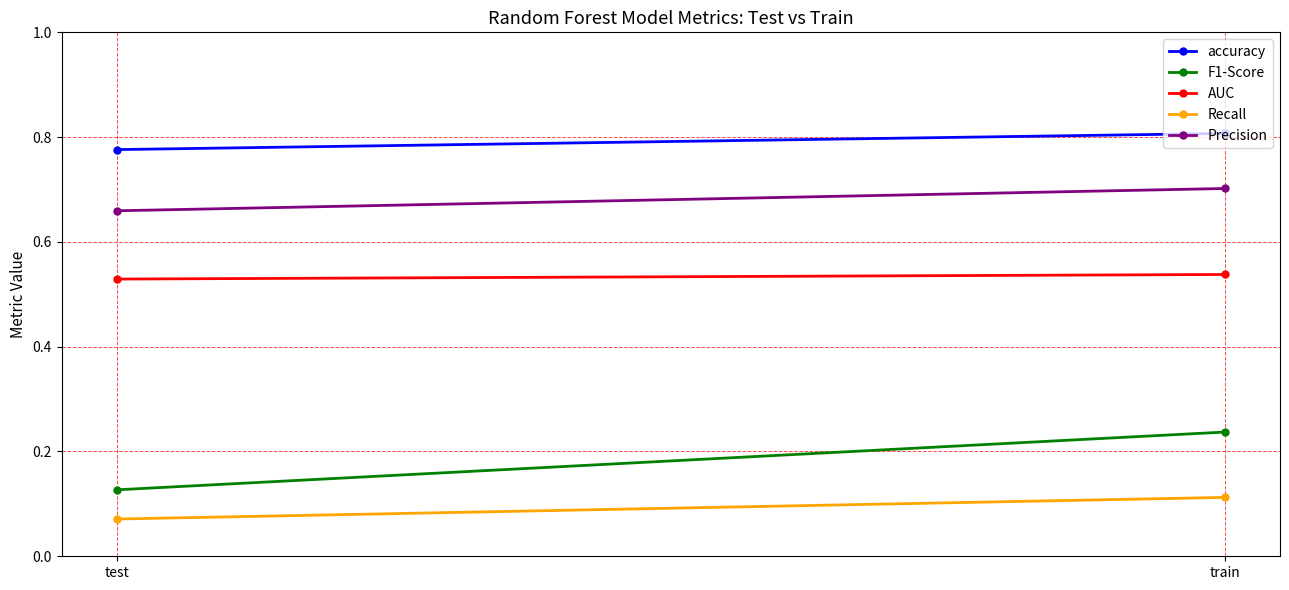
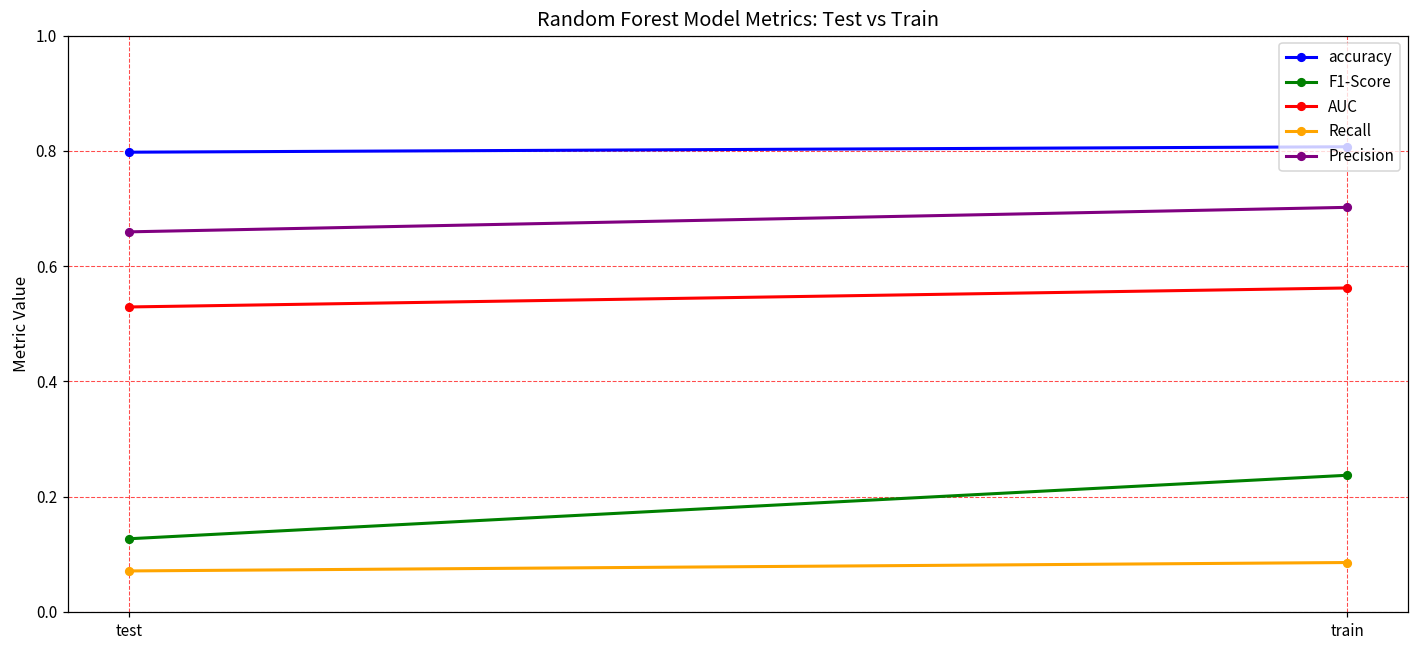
  {
    "accuracy": {
-     "test": 0.78
+     "test": 0.80
    },
    "F1-Score": {
      "test": 0.13,
      "train": 0.24
    },
    "AUC": {
      "test": 0.53,
-     "train": 0.54
+     "train": 0.56
    },
    "Recall": {
      "test": 0.07,
-     "train": 0.11
+     "train": 0.09
    },
    "Precision": {
      "test": 0.66,
      "train": 0.70
    }
  }
